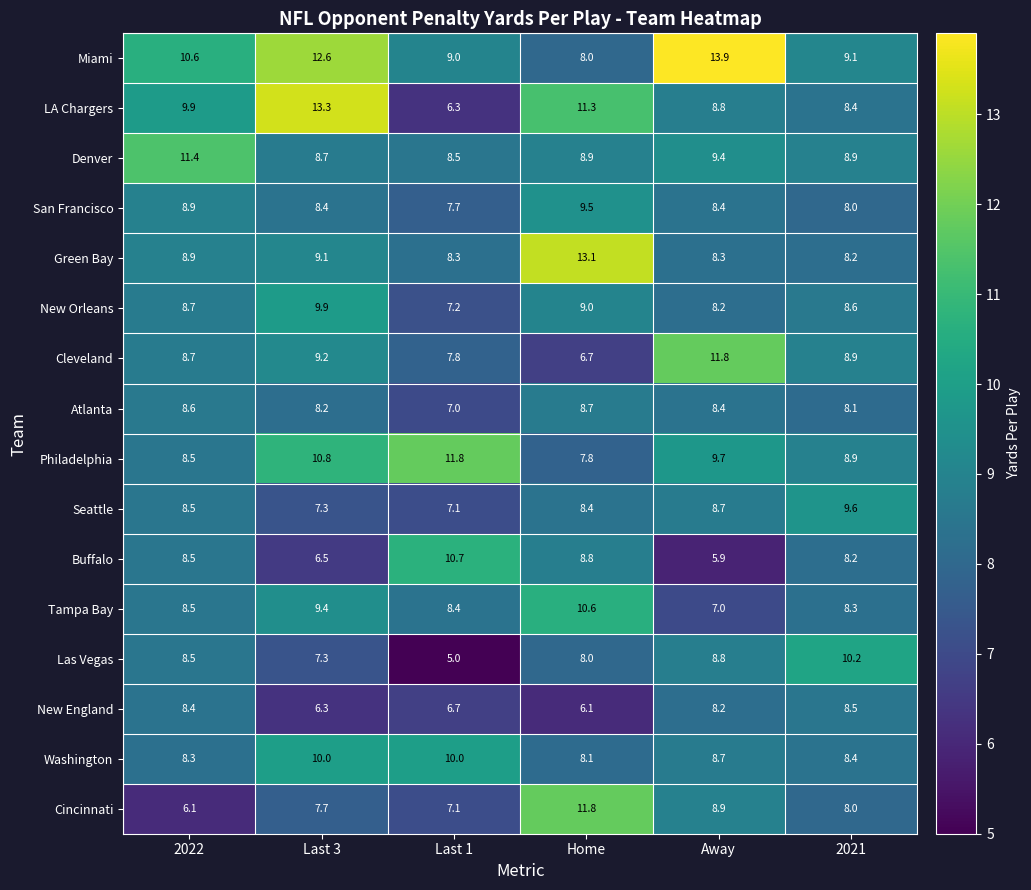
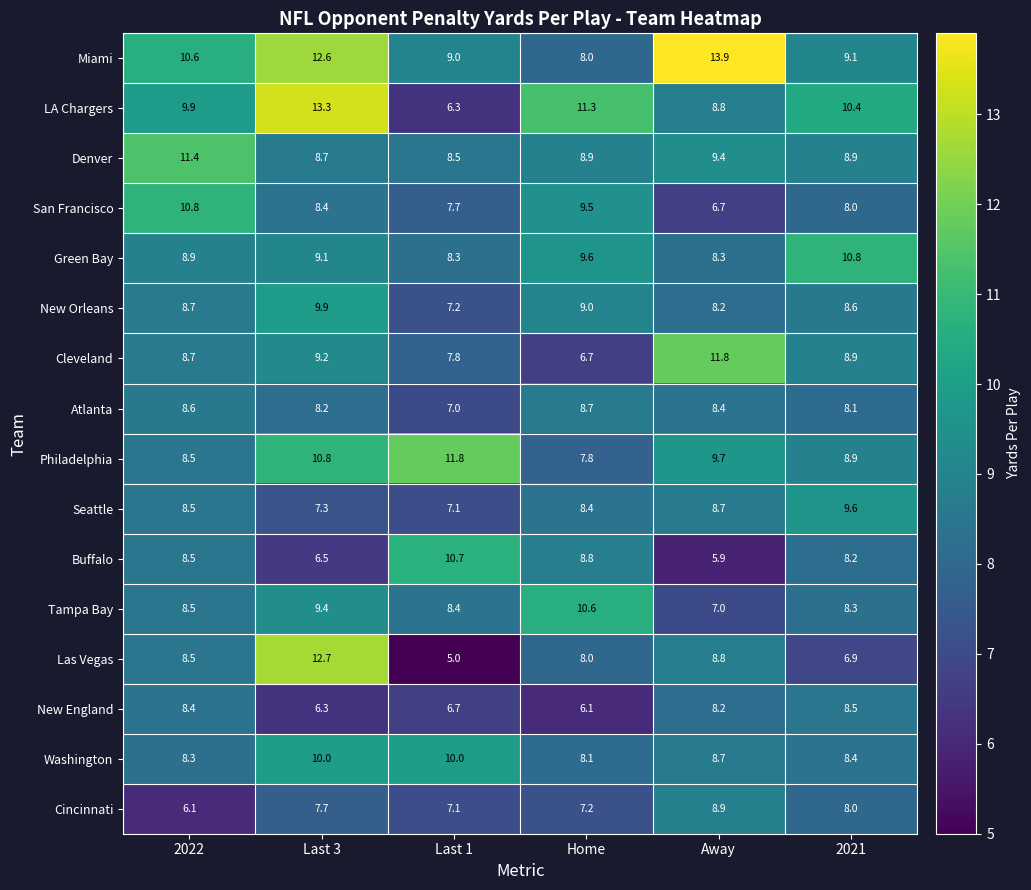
  {
    "Miami": {
      "2022": 10.6,
      "Last 3": 12.6,
      "Last 1": 9.0,
      "Home": 8.0,
      "Away": 13.9,
      "2021": 9.1
    },
    "LA Chargers": {
      "2022": 9.9,
      "Last 3": 13.3,
      "Last 1": 6.3,
      "Home": 11.3,
      "Away": 8.8,
-     "2021": 8.4
+     "2021": 10.4
    },
    "Denver": {
      "2022": 11.4,
      "Last 3": 8.7,
      "Last 1": 8.5,
      "Home": 8.9,
      "Away": 9.4,
      "2021": 8.9
    },
    "San Francisco": {
-     "2022": 8.9,
+     "2022": 10.8,
      "Last 3": 8.4,
      "Last 1": 7.7,
      "Home": 9.5,
-     "Away": 8.4,
+     "Away": 6.7,
      "2021": 8.0
    },
    "Green Bay": {
      "2022": 8.9,
      "Last 3": 9.1,
      "Last 1": 8.3,
-     "Home": 13.1,
+     "Home": 9.6,
      "Away": 8.3,
-     "2021": 8.2
+     "2021": 10.8
    },
    "New Orleans": {
      "2022": 8.7,
      "Last 3": 9.9,
      "Last 1": 7.2,
      "Home": 9.0,
      "Away": 8.2,
      "2021": 8.6
    },
    "Cleveland": {
      "2022": 8.7,
      "Last 3": 9.2,
      "Last 1": 7.8,
      "Home": 6.7,
      "Away": 11.8,
      "2021": 8.9
    },
    "Atlanta": {
      "2022": 8.6,
      "Last 3": 8.2,
      "Last 1": 7.0,
      "Home": 8.7,
      "Away": 8.4,
      "2021": 8.1
    },
    "Philadelphia": {
      "2022": 8.5,
      "Last 3": 10.8,
      "Last 1": 11.8,
      "Home": 7.8,
      "Away": 9.7,
      "2021": 8.9
    },
    "Seattle": {
      "2022": 8.5,
      "Last 3": 7.3,
      "Last 1": 7.1,
      "Home": 8.4,
      "Away": 8.7,
      "2021": 9.6
    },
    "Buffalo": {
      "2022": 8.5,
      "Last 3": 6.5,
      "Last 1": 10.7,
      "Home": 8.8,
      "Away": 5.9,
      "2021": 8.2
    },
    "Tampa Bay": {
      "2022": 8.5,
      "Last 3": 9.4,
      "Last 1": 8.4,
      "Home": 10.6,
      "Away": 7.0,
      "2021": 8.3
    },
    "Las Vegas": {
      "2022": 8.5,
-     "Last 3": 7.3,
+     "Last 3": 12.7,
      "Last 1": 5.0,
      "Home": 8.0,
      "Away": 8.8,
-     "2021": 10.2
+     "2021": 6.9
    },
    "New England": {
      "2022": 8.4,
      "Last 3": 6.3,
      "Last 1": 6.7,
      "Home": 6.1,
      "Away": 8.2,
      "2021": 8.5
    },
    "Washington": {
      "2022": 8.3,
      "Last 3": 10.0,
      "Last 1": 10.0,
      "Home": 8.1,
      "Away": 8.7,
      "2021": 8.4
    },
    "Cincinnati": {
      "2022": 6.1,
      "Last 3": 7.7,
      "Last 1": 7.1,
-     "Home": 11.8,
+     "Home": 7.2,
      "Away": 8.9,
      "2021": 8.0
    }
  }
